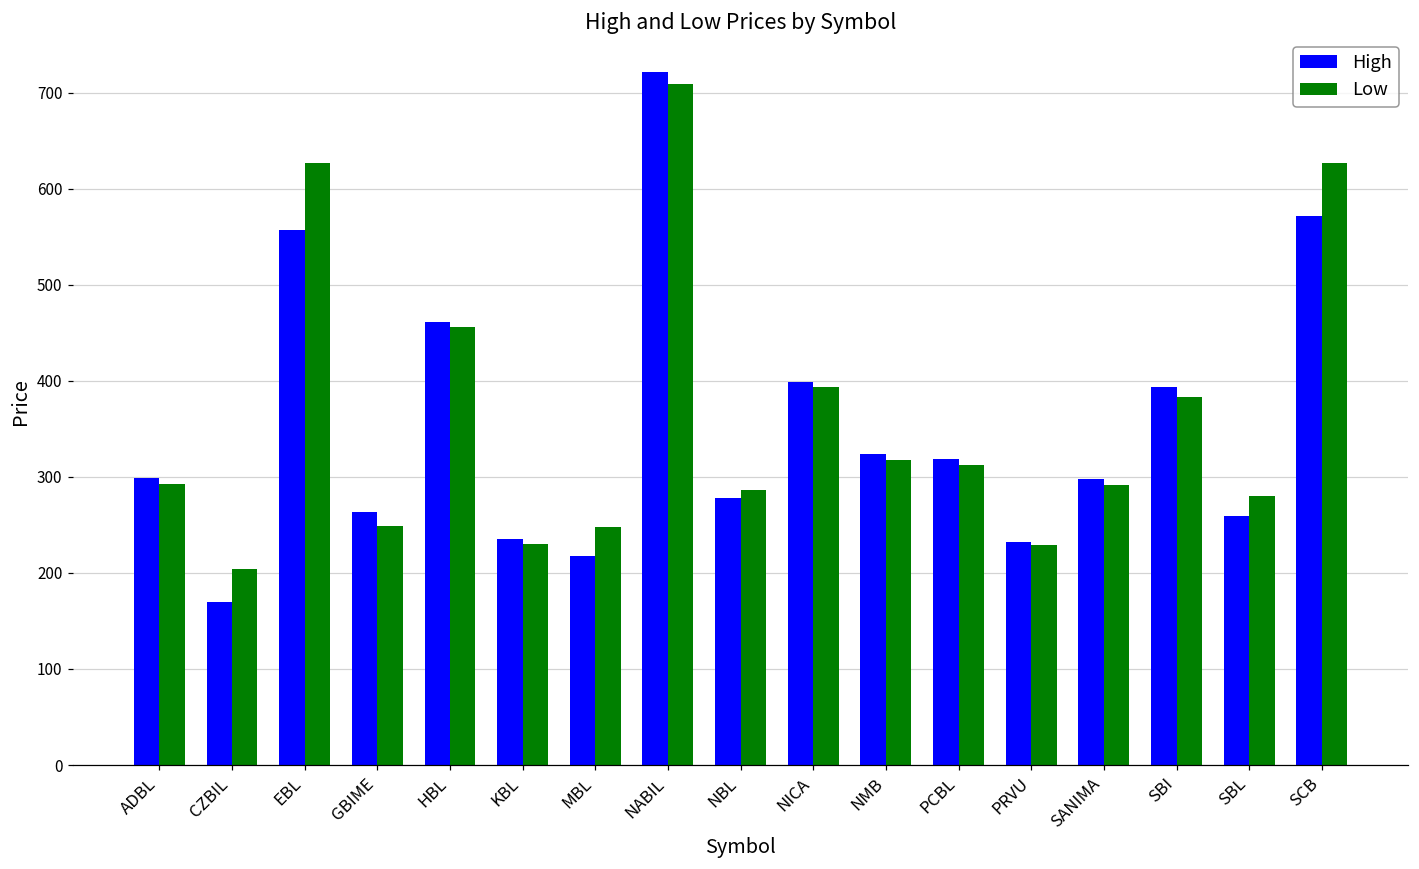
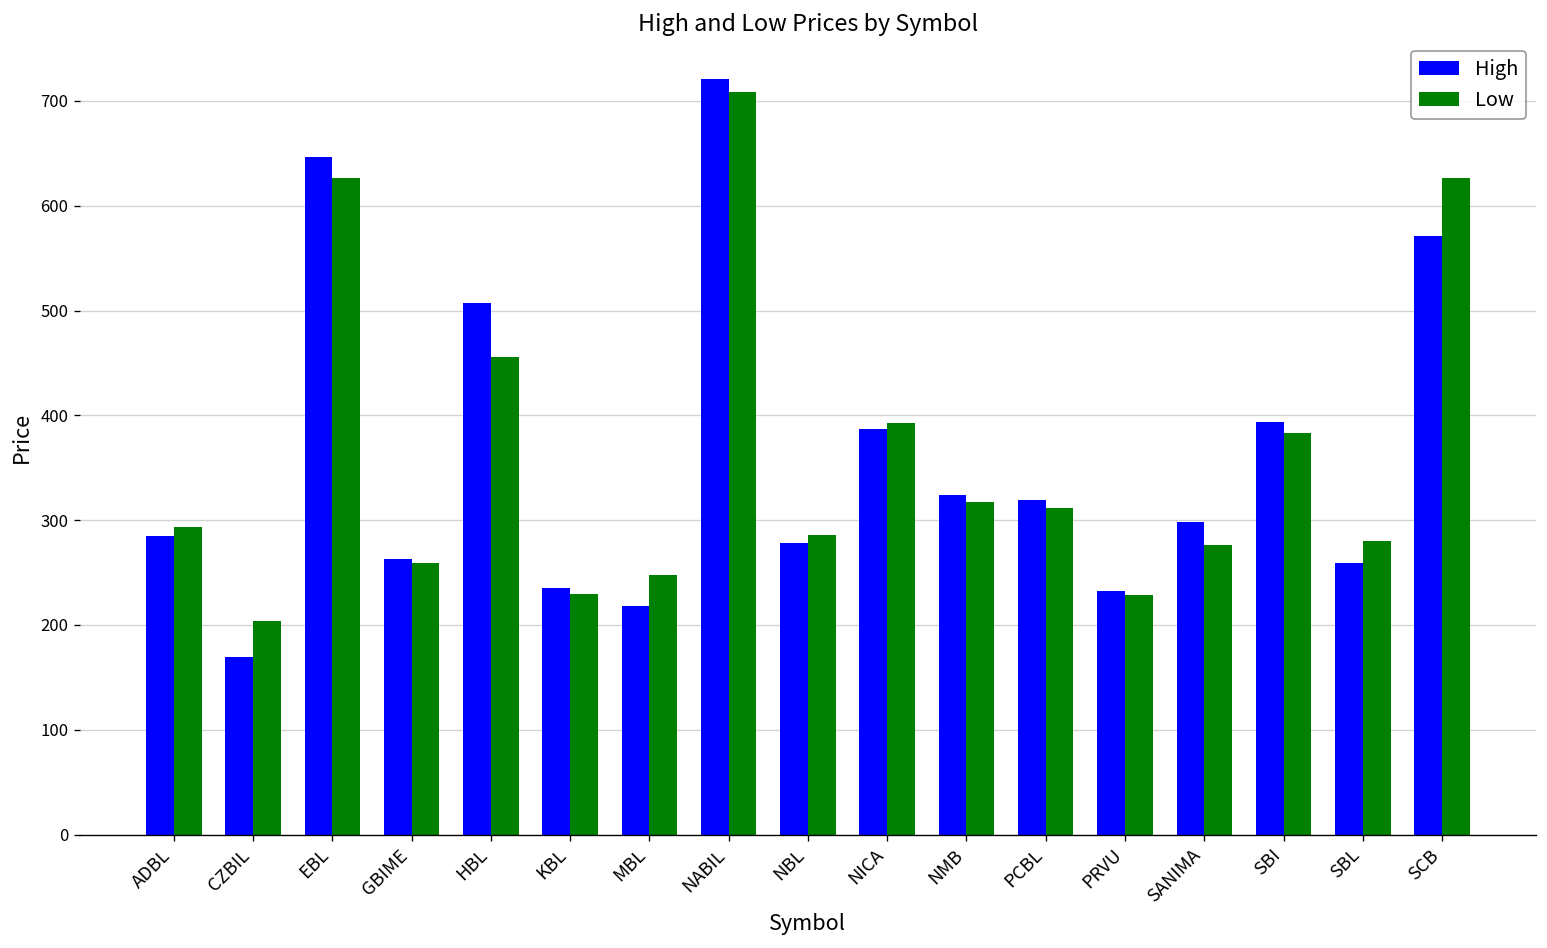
  {
    "High": {
-     "ADBL": 300,
+     "ADBL": 280,
      "CZBIL": 170,
-     "EBL": 560,
+     "EBL": 650,
      "GBIME": 260,
-     "HBL": 460,
+     "HBL": 510,
      "KBL": 240,
      "MBL": 220,
      "NABIL": 720,
      "NBL": 280,
-     "NICA": 400,
+     "NICA": 390,
      "NMB": 320,
      "PCBL": 320,
      "PRVU": 230,
      "SANIMA": 300,
      "SBI": 390,
      "SBL": 260,
      "SCB": 570
    },
    "Low": {
      "ADBL": 290,
      "CZBIL": 200,
      "EBL": 630,
-     "GBIME": 250,
+     "GBIME": 260,
      "HBL": 460,
      "KBL": 230,
      "MBL": 250,
      "NABIL": 710,
      "NBL": 290,
      "NICA": 390,
      "NMB": 320,
      "PCBL": 310,
      "PRVU": 230,
-     "SANIMA": 290,
+     "SANIMA": 280,
      "SBI": 380,
      "SBL": 280,
      "SCB": 630
    }
  }
